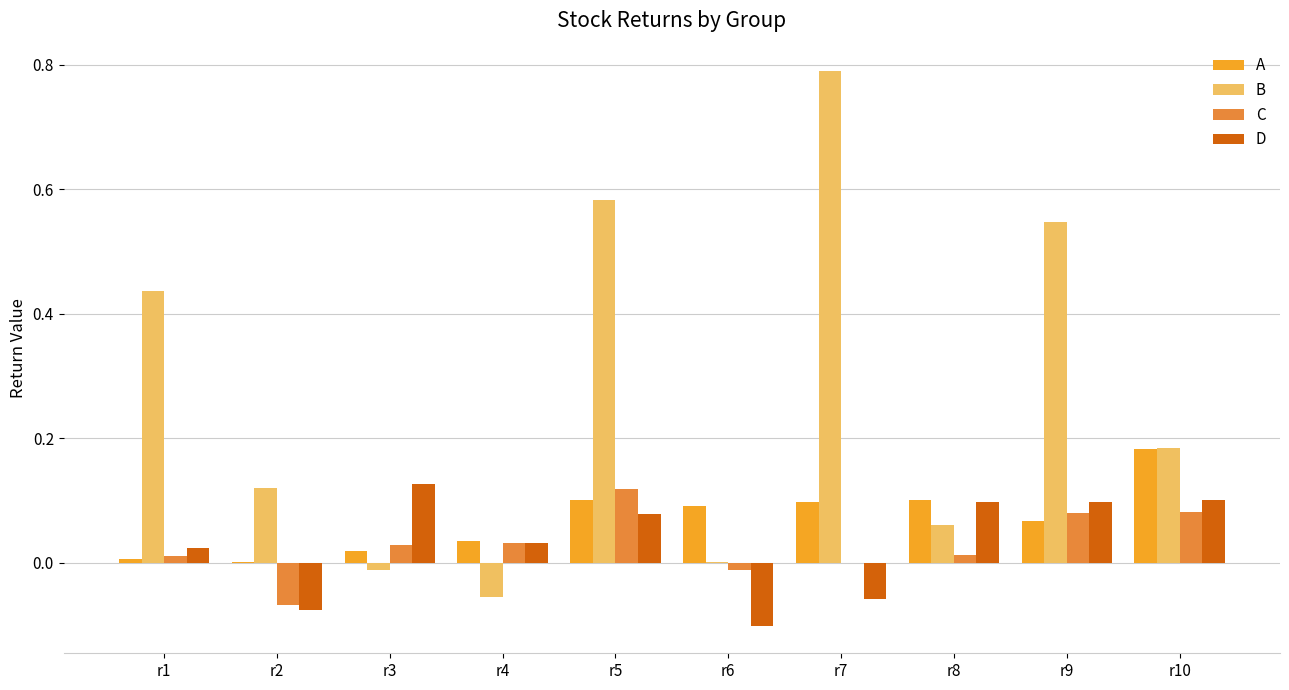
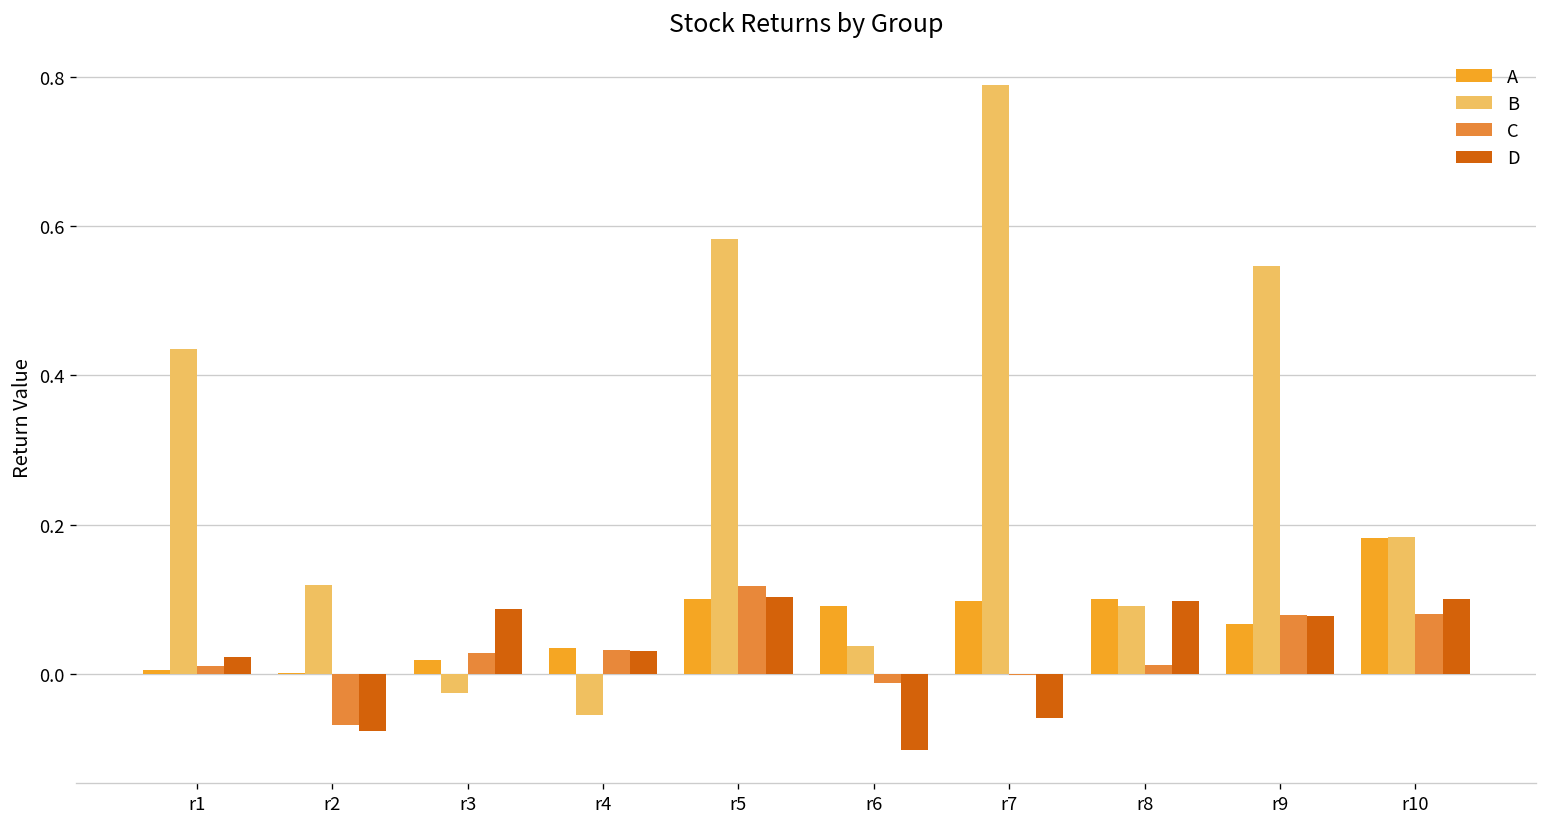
  {
    "B": {
      "r1": 0.44,
      "r2": 0.12,
-     "r3": -0.01,
+     "r3": -0.02,
      "r4": -0.06,
      "r5": 0.58,
-     "r6": 0.00,
+     "r6": 0.04,
      "r7": 0.79,
-     "r8": 0.06,
+     "r8": 0.09,
      "r9": 0.55,
      "r10": 0.18
    },
    "D": {
      "r1": 0.02,
      "r2": -0.08,
-     "r3": 0.13,
+     "r3": 0.09,
      "r4": 0.03,
-     "r5": 0.08,
+     "r5": 0.10,
      "r6": -0.10,
      "r7": -0.06,
      "r8": 0.10,
-     "r9": 0.10,
+     "r9": 0.08,
      "r10": 0.10
    }
  }
